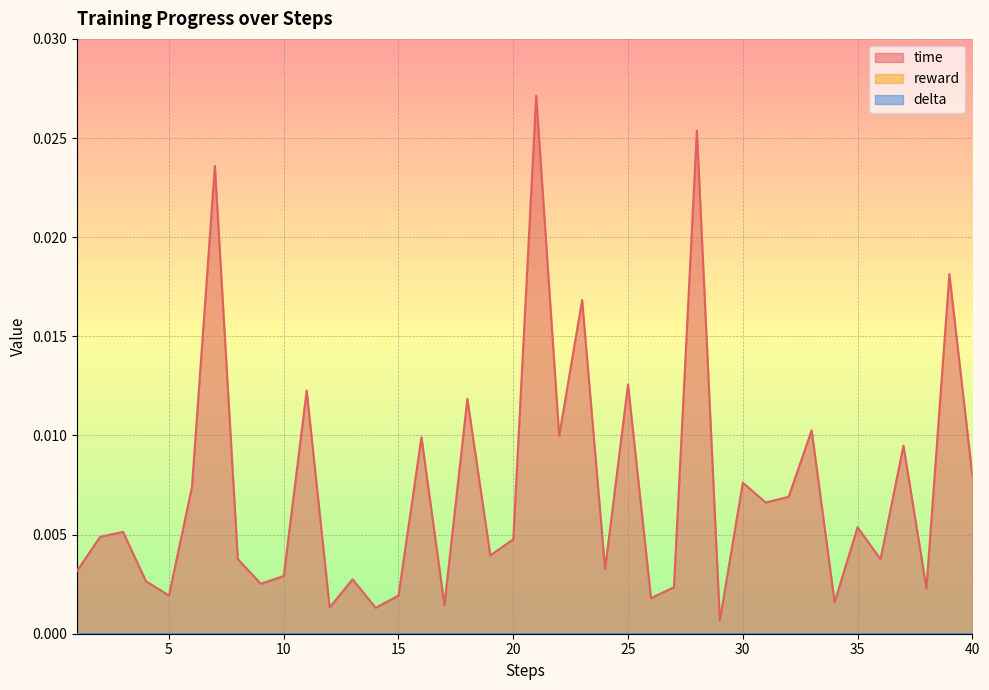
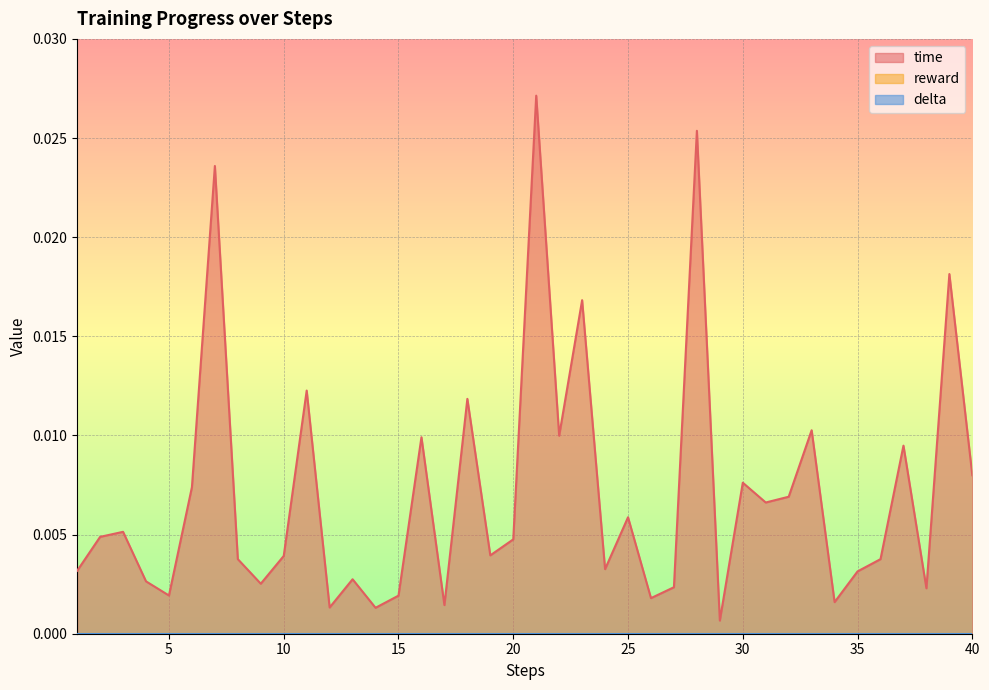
  {
    "time": {
      "5": 0.0019,
-     "10": 0.0029,
+     "10": 0.0039,
      "15": 0.0019,
      "20": 0.0048,
-     "25": 0.0126,
+     "25": 0.0059,
      "30": 0.0076,
-     "35": 0.0054,
+     "35": 0.0031,
      "40": 0.0080
    },
    "delta": {
      "5": 0.0000,
      "10": 0.0000,
      "15": 0.0000,
      "20": 0.0000,
      "25": 0.0000,
      "30": 0.0000,
      "35": 0.0000,
      "40": 0.0000
    }
  }
